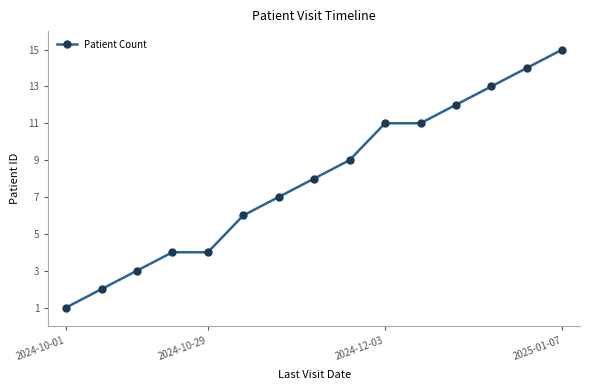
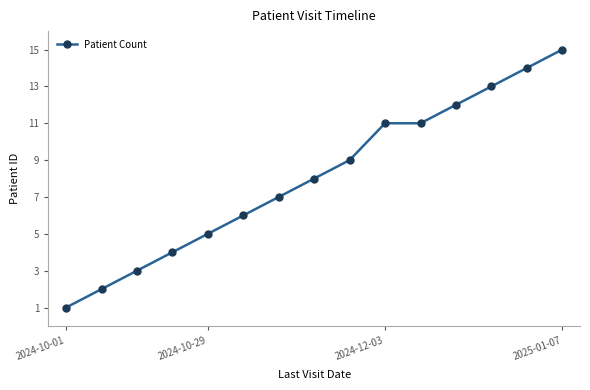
  {
    "2024-10-01": 1,
-   "2024-10-29": 4,
+   "2024-10-29": 5,
    "2024-12-03": 11,
    "2025-01-07": 15
  }
